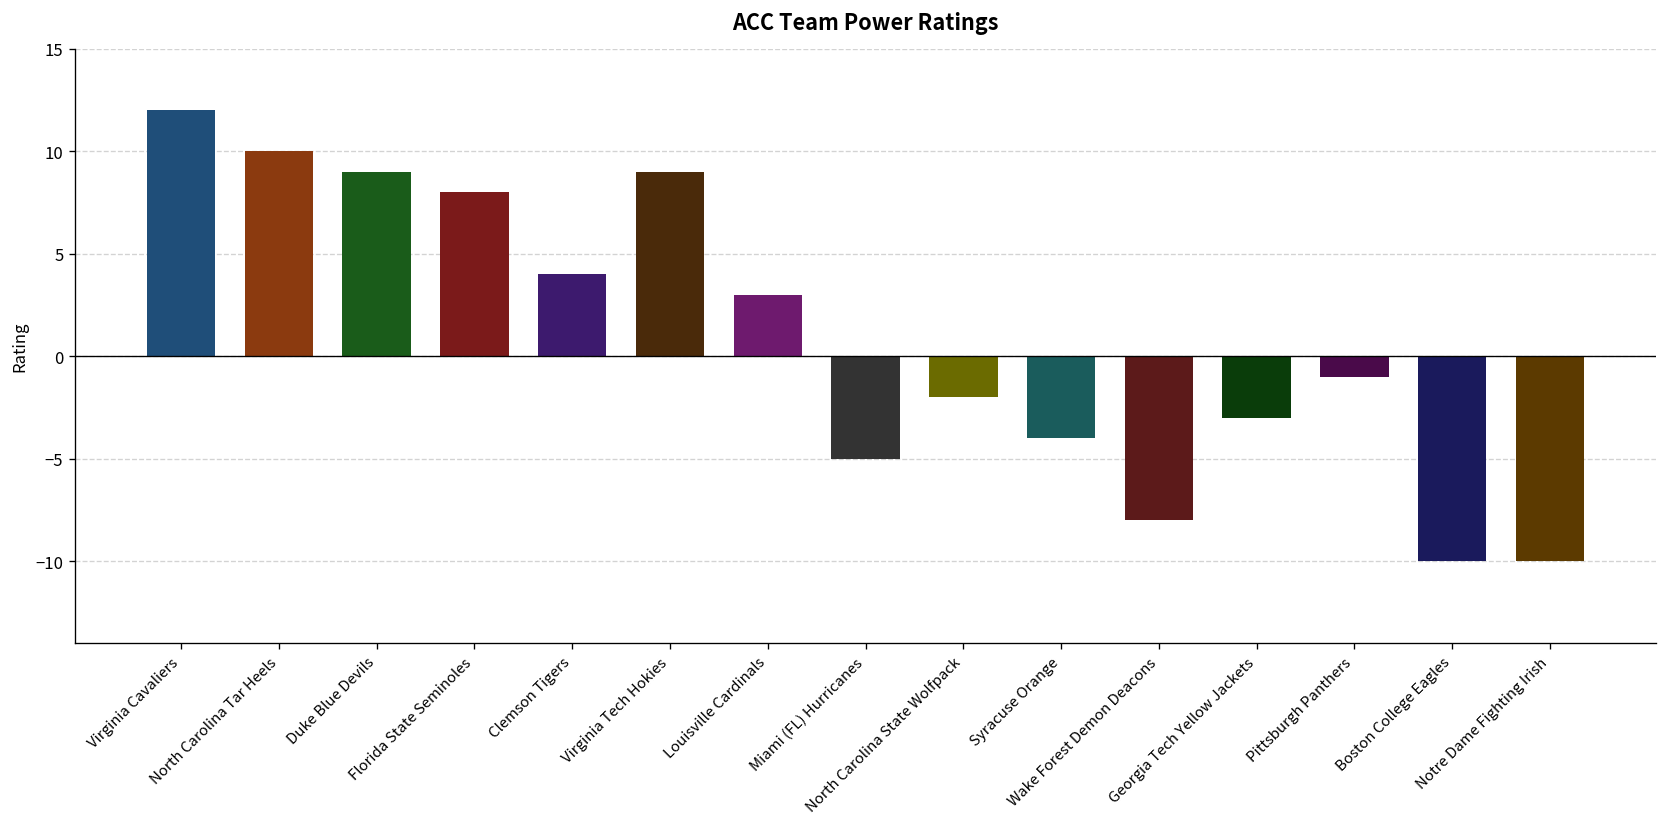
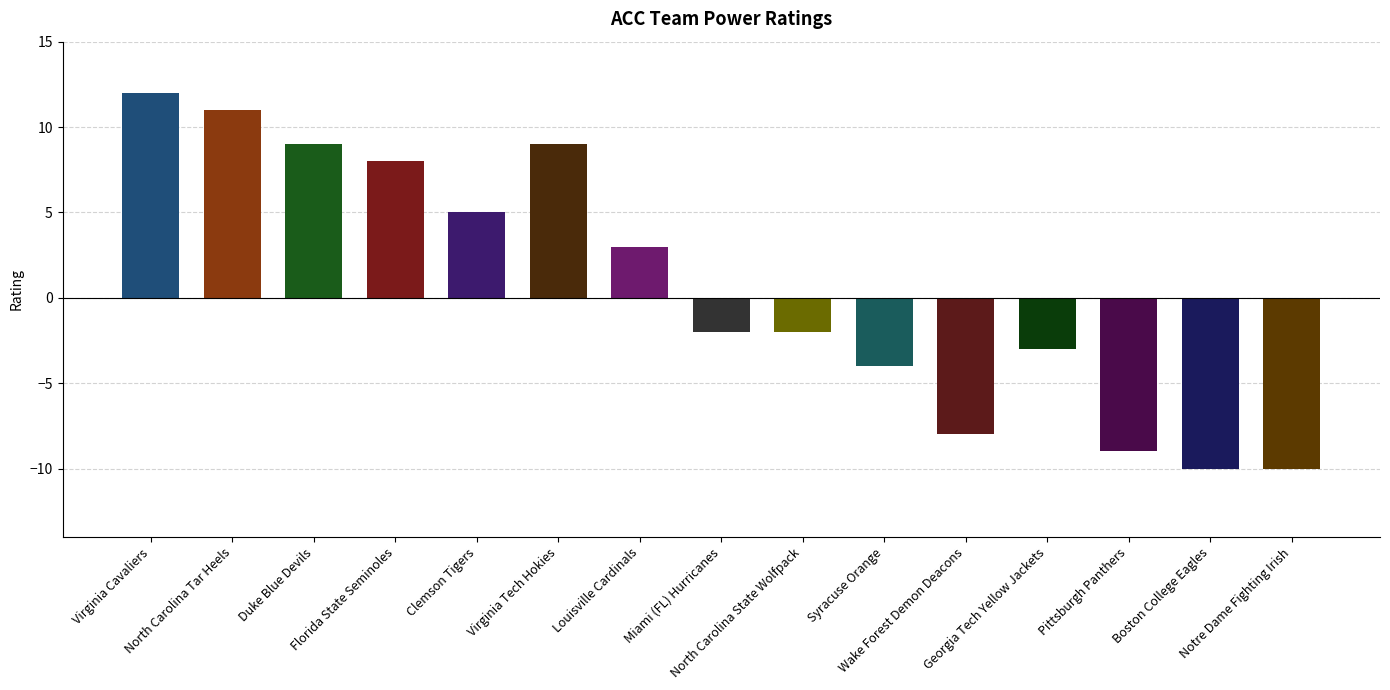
  {
    "Virginia Cavaliers": 12,
-   "North Carolina Tar Heels": 10,
+   "North Carolina Tar Heels": 11,
    "Duke Blue Devils": 9,
    "Florida State Seminoles": 8,
-   "Clemson Tigers": 4,
+   "Clemson Tigers": 5,
    "Virginia Tech Hokies": 9,
    "Louisville Cardinals": 3,
-   "Miami (FL) Hurricanes": -5,
+   "Miami (FL) Hurricanes": -2,
    "North Carolina State Wolfpack": -2,
    "Syracuse Orange": -4,
    "Wake Forest Demon Deacons": -8,
    "Georgia Tech Yellow Jackets": -3,
-   "Pittsburgh Panthers": -1,
+   "Pittsburgh Panthers": -9,
    "Boston College Eagles": -10,
    "Notre Dame Fighting Irish": -10
  }
